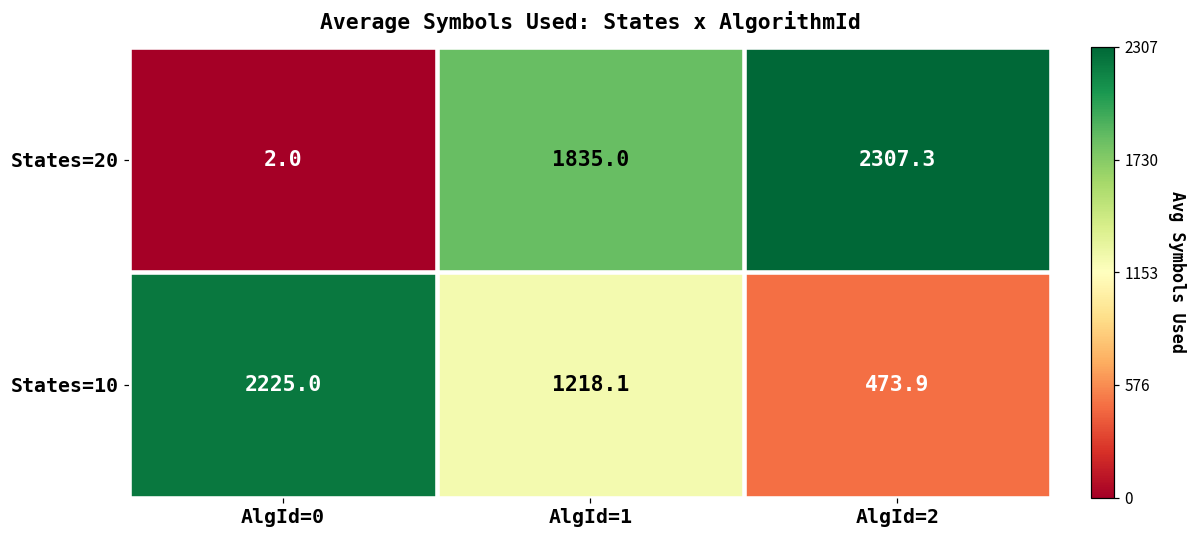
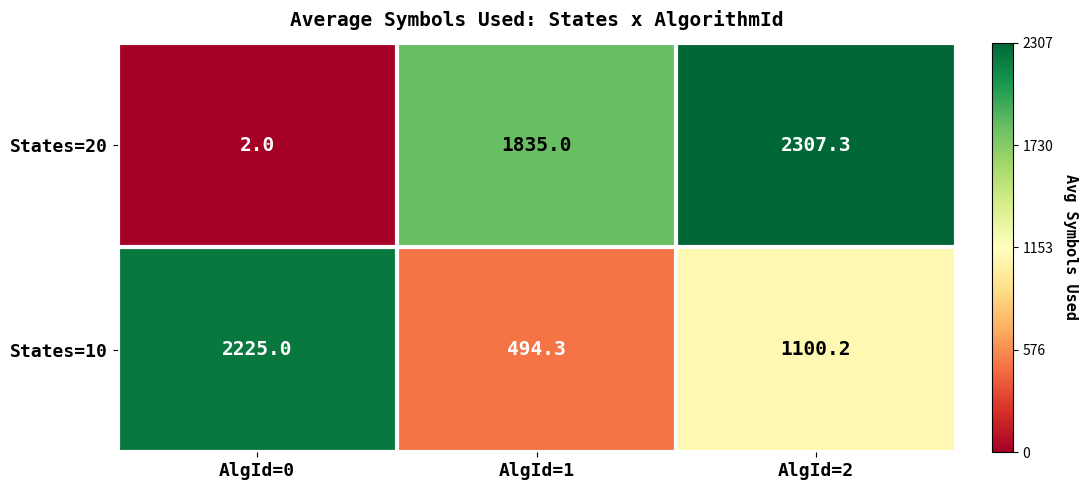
  {
    "States=20": {
      "AlgId=0": 2.0,
      "AlgId=1": 1835.0,
      "AlgId=2": 2307.3
    },
    "States=10": {
      "AlgId=0": 2225.0,
-     "AlgId=1": 1218.1,
-     "AlgId=2": 473.9
+     "AlgId=1": 494.3,
+     "AlgId=2": 1100.2
    }
  }
